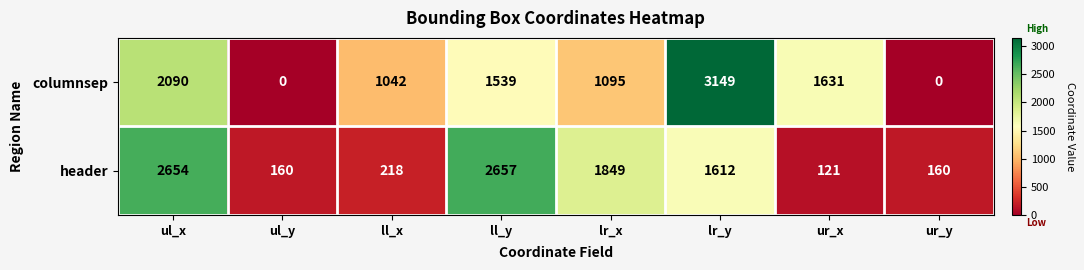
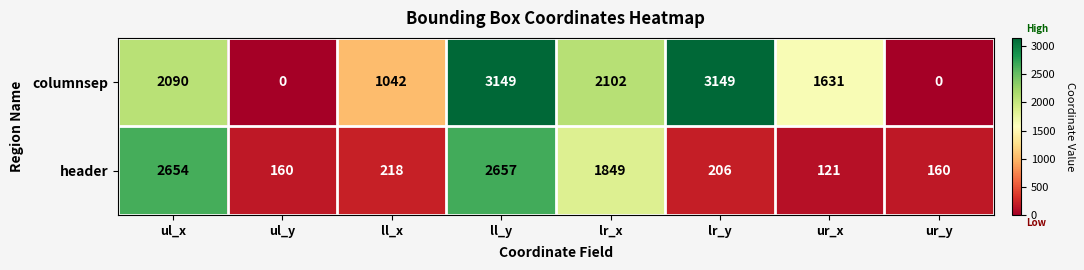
  {
    "columnsep": {
      "ul_x": 2090,
      "ul_y": 0,
      "ll_x": 1042,
-     "ll_y": 1539,
-     "lr_x": 1095,
+     "ll_y": 3149,
+     "lr_x": 2102,
      "lr_y": 3149,
      "ur_x": 1631,
      "ur_y": 0
    },
    "header": {
      "ul_x": 2654,
      "ul_y": 160,
      "ll_x": 218,
      "ll_y": 2657,
      "lr_x": 1849,
-     "lr_y": 1612,
+     "lr_y": 206,
      "ur_x": 121,
      "ur_y": 160
    }
  }
